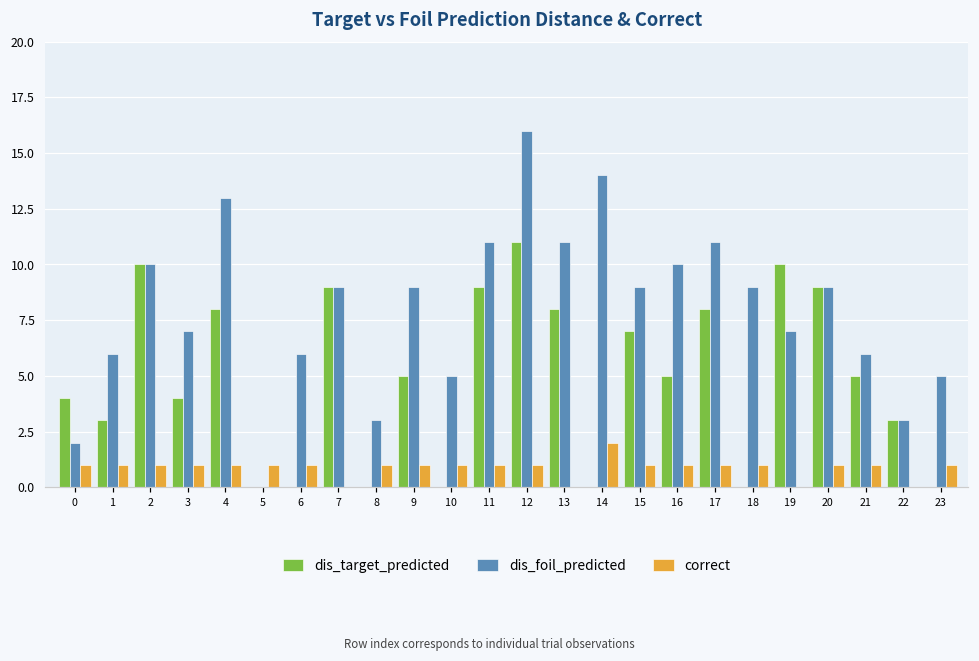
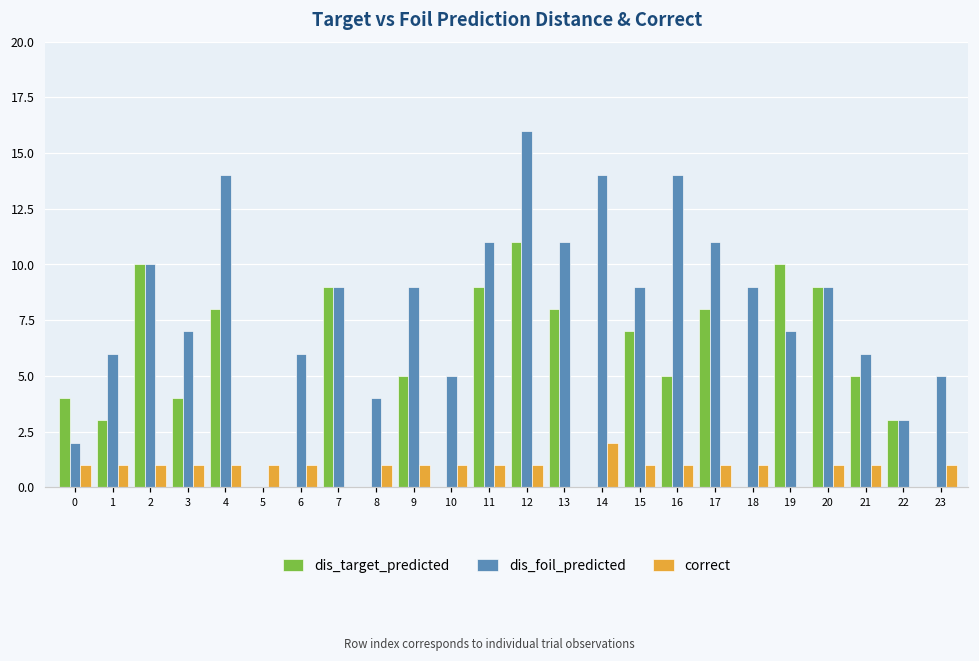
  {
    "dis_target_predicted": {
      "0": 4,
      "1": 3,
      "2": 10,
      "3": 4,
      "4": 8,
      "5": 0,
      "6": 0,
      "7": 9,
      "8": 0,
      "9": 5,
      "10": 0,
      "11": 9,
      "12": 11,
      "13": 8,
      "14": 0,
      "15": 7,
      "16": 5,
      "17": 8,
      "18": 0,
      "19": 10,
      "20": 9,
      "21": 5,
      "22": 3,
      "23": 0
    },
    "dis_foil_predicted": {
      "0": 2,
      "1": 6,
      "2": 10,
      "3": 7,
-     "4": 13,
+     "4": 14,
      "5": 0,
      "6": 6,
      "7": 9,
-     "8": 3,
+     "8": 4,
      "9": 9,
      "10": 5,
      "11": 11,
      "12": 16,
      "13": 11,
      "14": 14,
      "15": 9,
-     "16": 10,
+     "16": 14,
      "17": 11,
      "18": 9,
      "19": 7,
      "20": 9,
      "21": 6,
      "22": 3,
      "23": 5
    },
    "correct": {
      "0": 1,
      "1": 1,
      "2": 1,
      "3": 1,
      "4": 1,
      "5": 1,
      "6": 1,
      "7": 0,
      "8": 1,
      "9": 1,
      "10": 1,
      "11": 1,
      "12": 1,
      "13": 0,
      "14": 2,
      "15": 1,
      "16": 1,
      "17": 1,
      "18": 1,
      "19": 0,
      "20": 1,
      "21": 1,
      "22": 0,
      "23": 1
    }
  }
